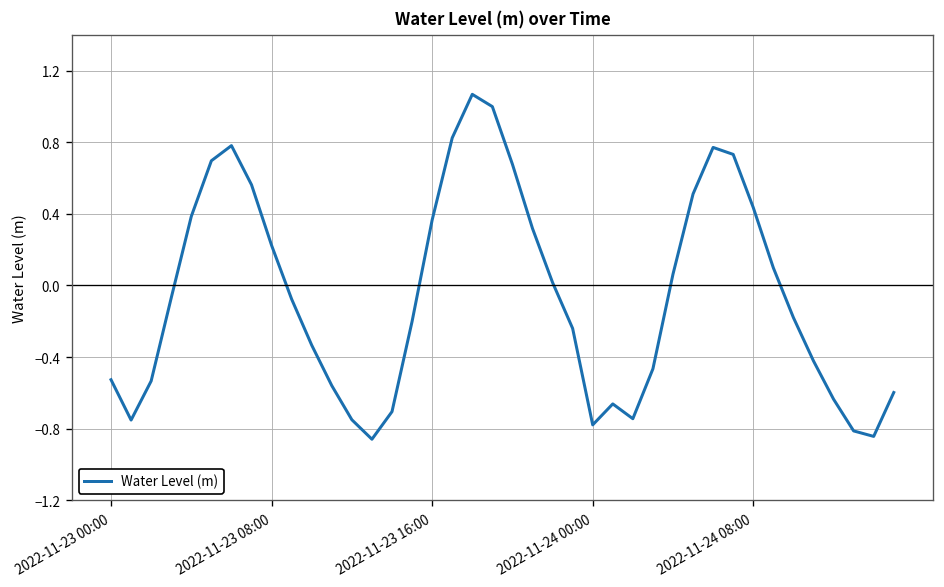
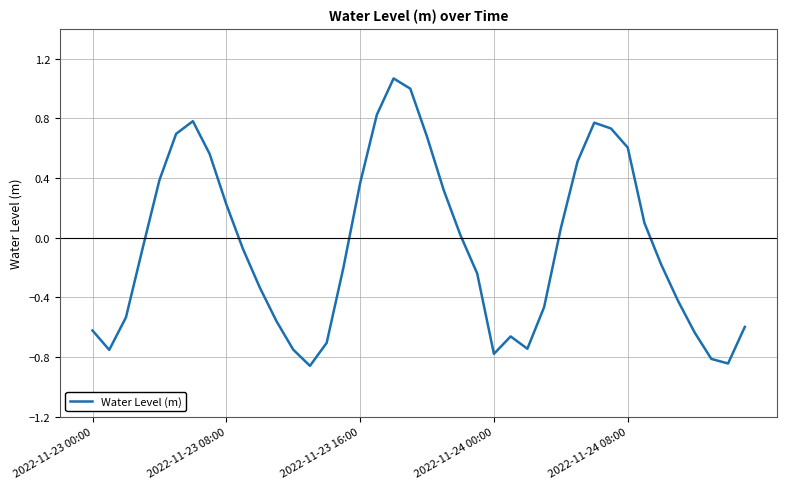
  {
-   "2022-11-23 00:00": -0.53,
+   "2022-11-23 00:00": -0.62,
    "2022-11-23 08:00": 0.22,
    "2022-11-23 16:00": 0.37,
    "2022-11-24 00:00": -0.78,
-   "2022-11-24 08:00": 0.44
+   "2022-11-24 08:00": 0.60
  }
